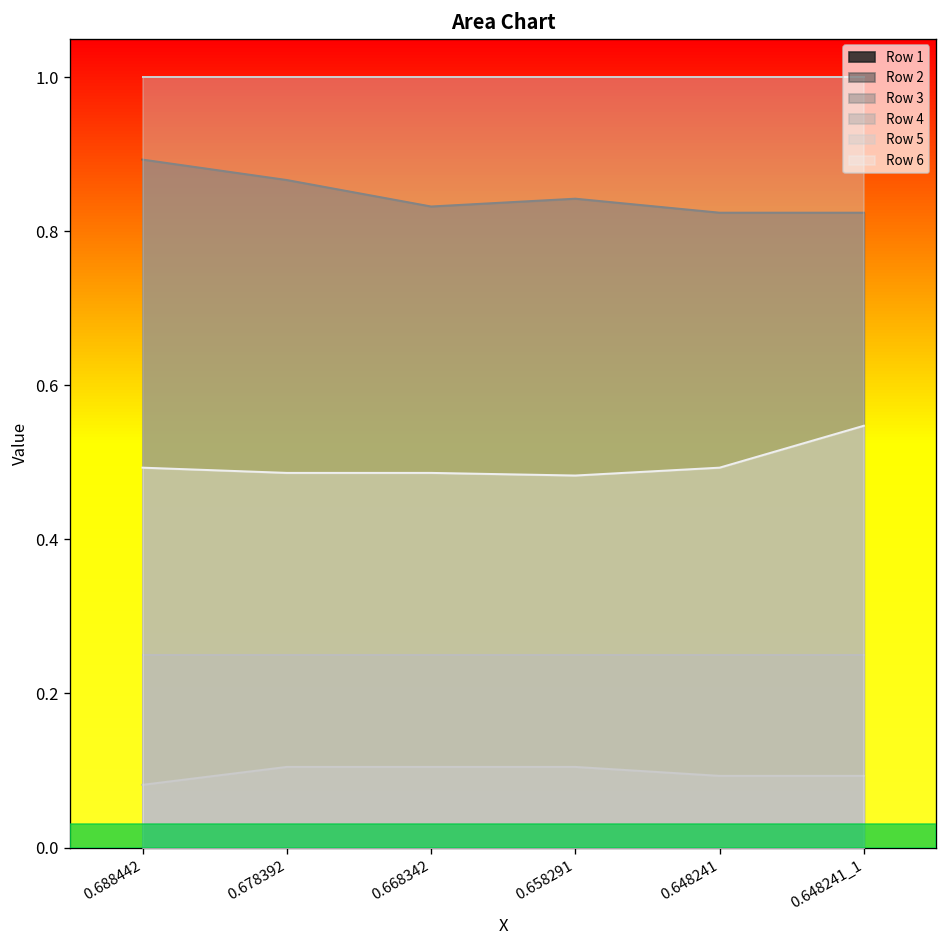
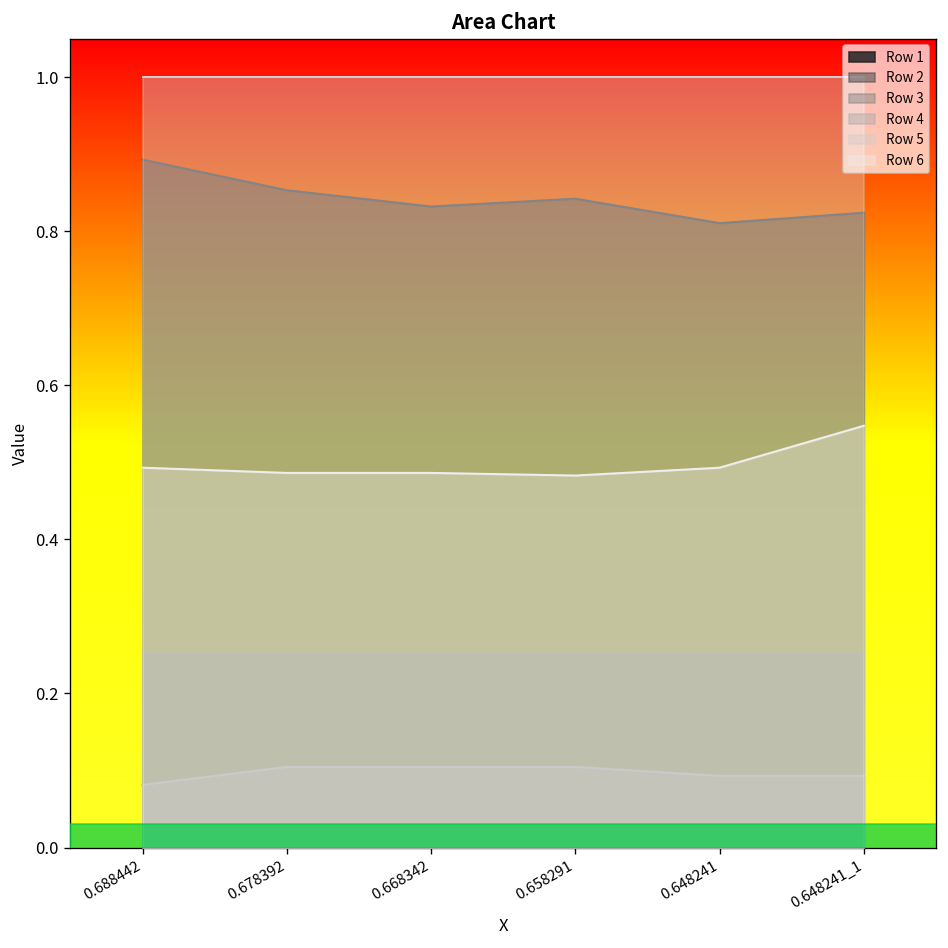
  {
    "Row 2": {
      "0.688442": 0.89,
-     "0.678392": 0.87,
+     "0.678392": 0.85,
      "0.668342": 0.83,
      "0.658291": 0.84,
-     "0.648241": 0.82,
+     "0.648241": 0.81,
      "0.648241_1": 0.82
    }
  }
